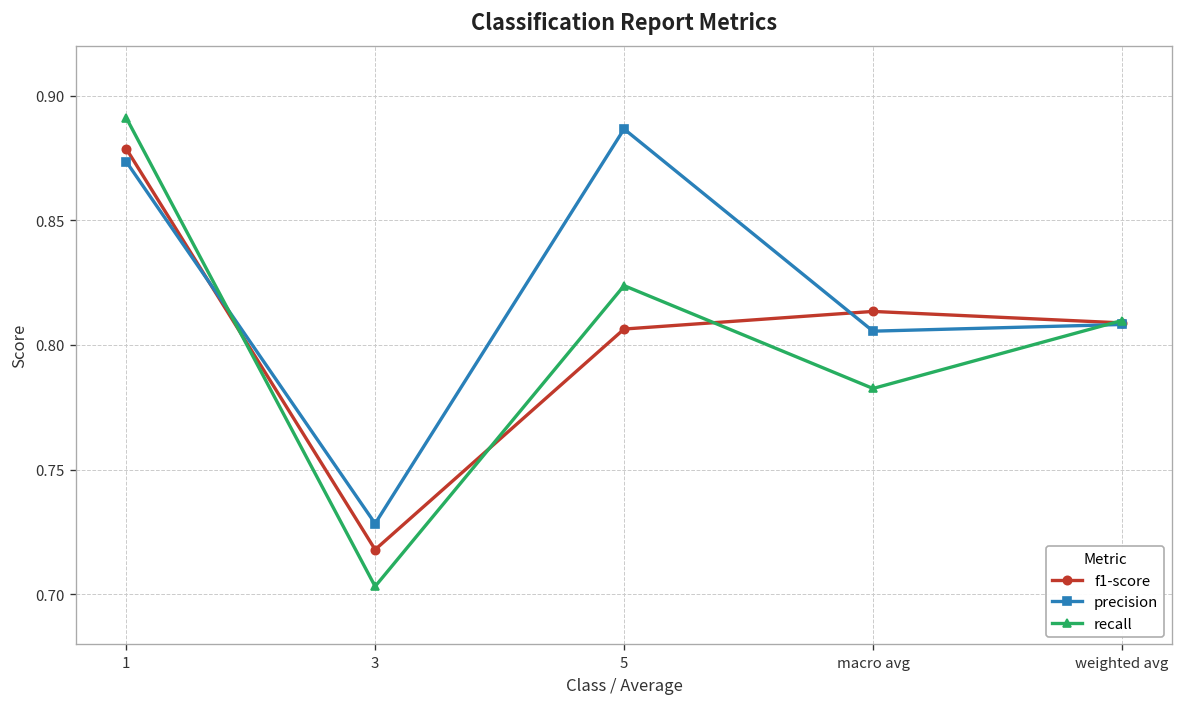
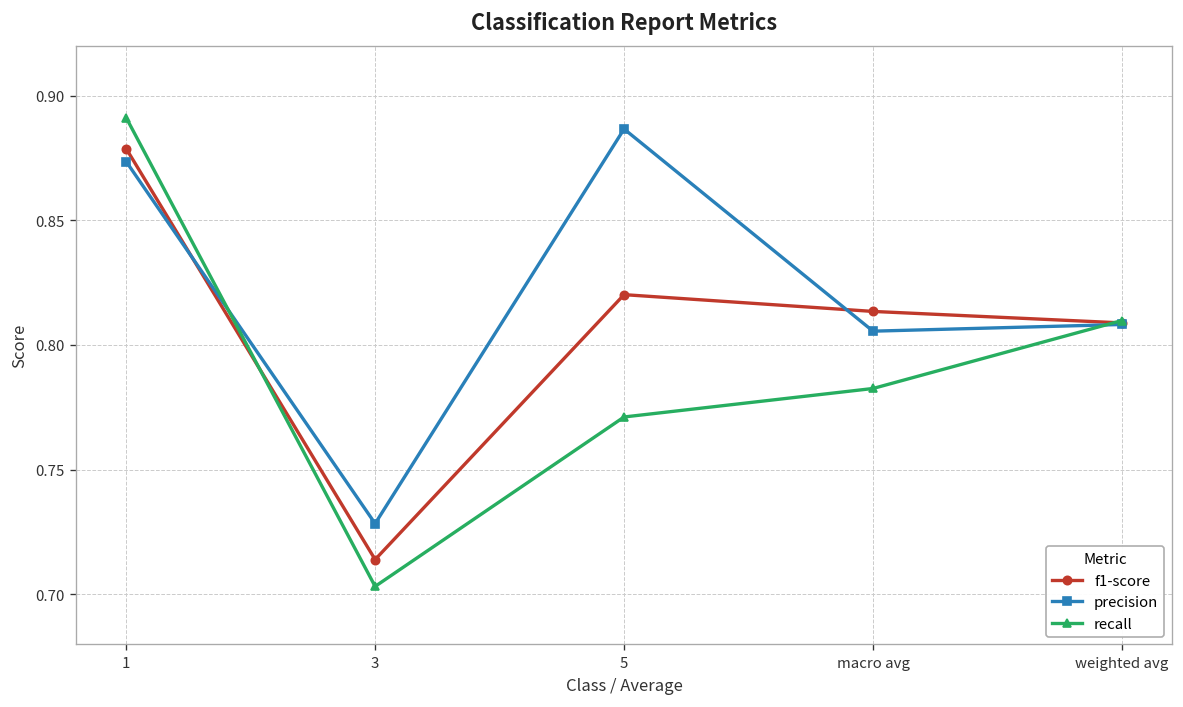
  {
    "f1-score": {
      "1": 0.879,
-     "3": 0.718,
-     "5": 0.806,
+     "3": 0.714,
+     "5": 0.820,
      "macro avg": 0.813
    },
    "precision": {
      "1": 0.874,
      "3": 0.728,
      "5": 0.887,
      "macro avg": 0.806
    },
    "recall": {
      "1": 0.891,
      "3": 0.703,
-     "5": 0.824,
+     "5": 0.771,
      "macro avg": 0.783
    }
  }
